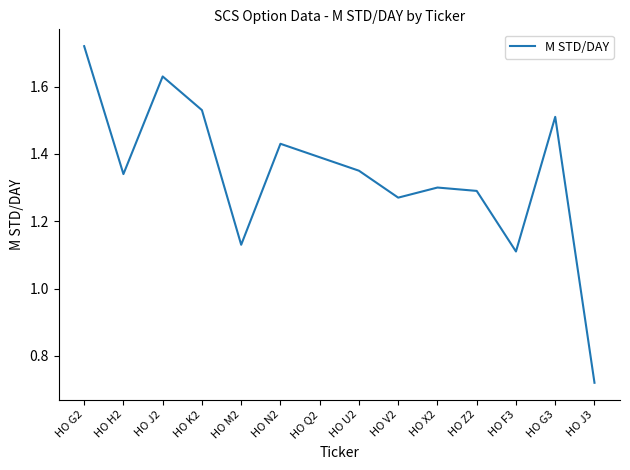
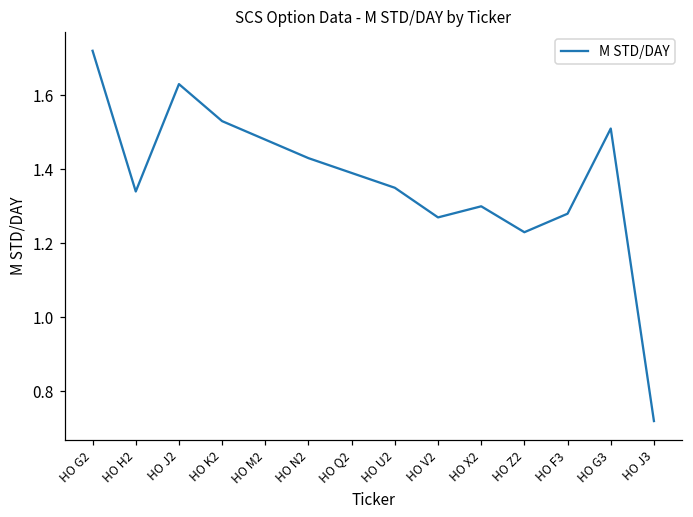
  {
    "HO G2": 1.72,
    "HO H2": 1.34,
    "HO J2": 1.63,
    "HO K2": 1.53,
-   "HO M2": 1.13,
+   "HO M2": 1.48,
    "HO N2": 1.43,
    "HO Q2": 1.39,
    "HO U2": 1.35,
    "HO V2": 1.27,
    "HO X2": 1.30,
-   "HO Z2": 1.29,
-   "HO F3": 1.11,
+   "HO Z2": 1.23,
+   "HO F3": 1.28,
    "HO G3": 1.51,
    "HO J3": 0.72
  }
